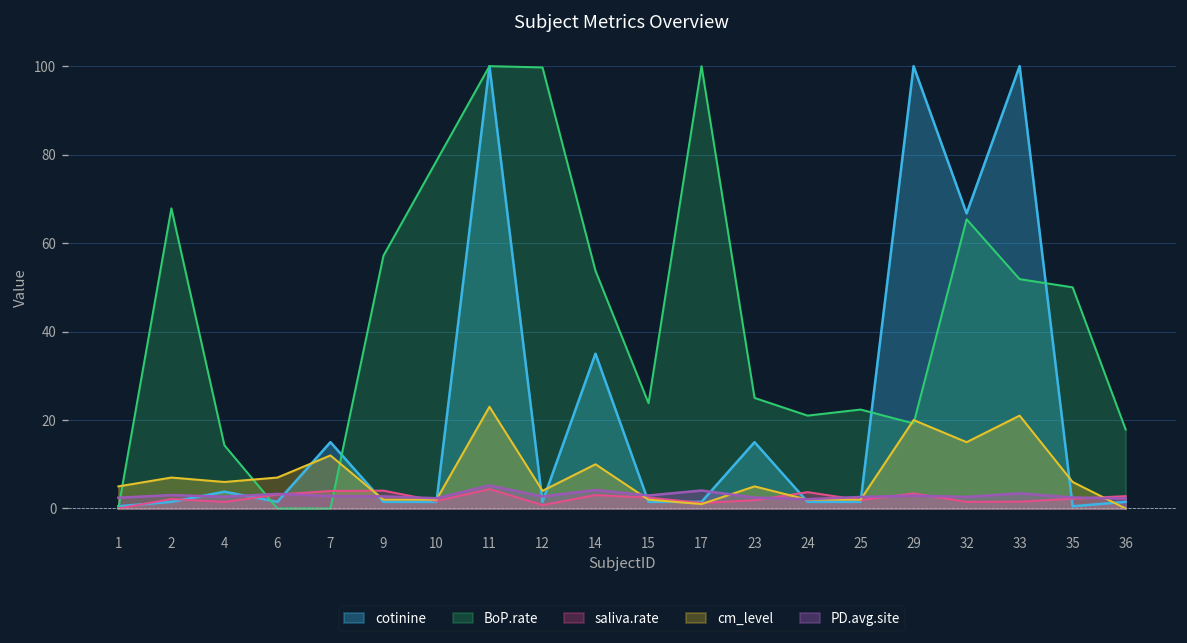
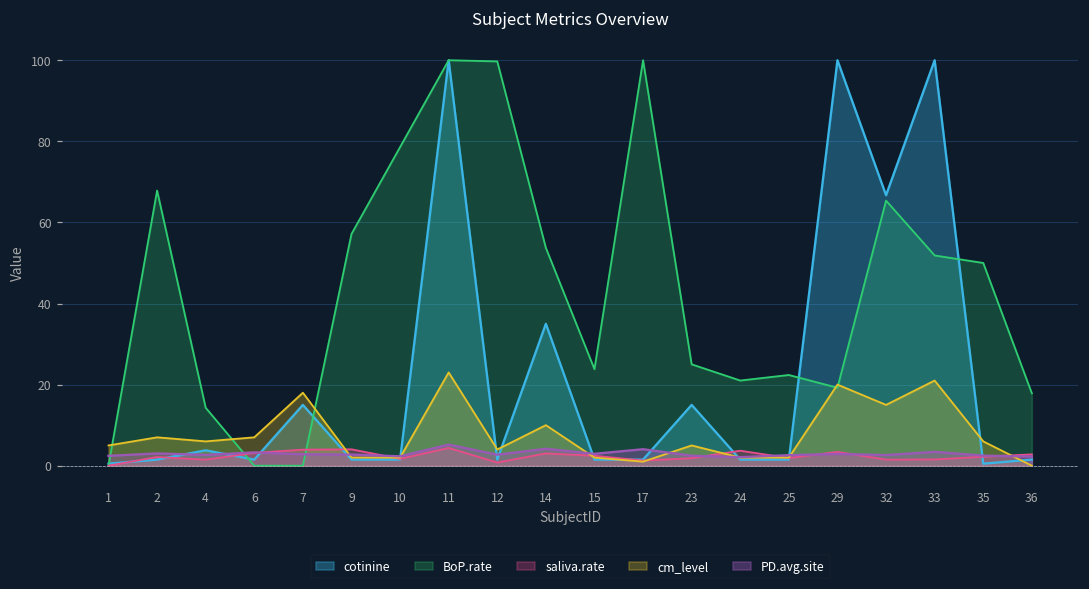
  {
    "cotinine": {
      "4": 4,
      "6": 2,
      "7": 15,
      "12": 2,
      "14": 35,
      "23": 15,
      "29": 100,
      "32": 67,
      "33": 100,
      "35": 1,
      "36": 2
    },
    "BoP.rate": {
      "2": 68,
      "4": 14,
      "6": 0,
      "7": 0,
      "9": 57,
      "10": 79,
      "12": 100,
      "14": 54,
      "15": 24,
      "17": 100,
      "23": 25,
      "24": 21,
      "25": 22,
      "29": 19,
      "32": 65,
      "33": 52,
      "35": 50,
      "36": 18
    },
    "cm_level": {
      "1": 5,
      "2": 7,
      "4": 6,
      "6": 7,
-     "7": 12,
+     "7": 18,
      "11": 23,
      "12": 4,
      "14": 10,
      "23": 5,
      "29": 20,
      "32": 15,
      "33": 21,
      "35": 6,
      "36": 0
    }
  }
